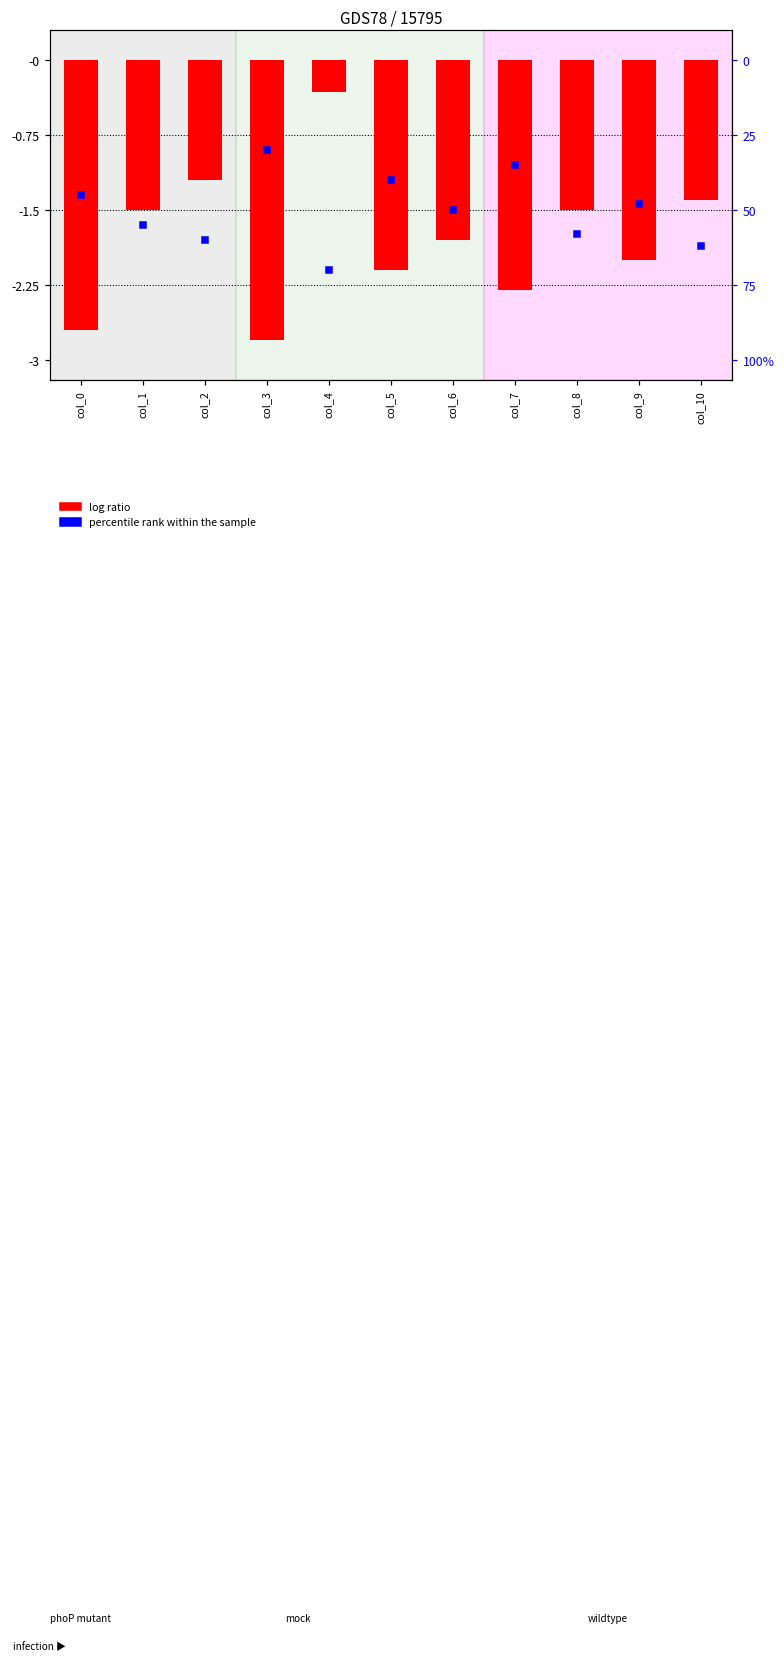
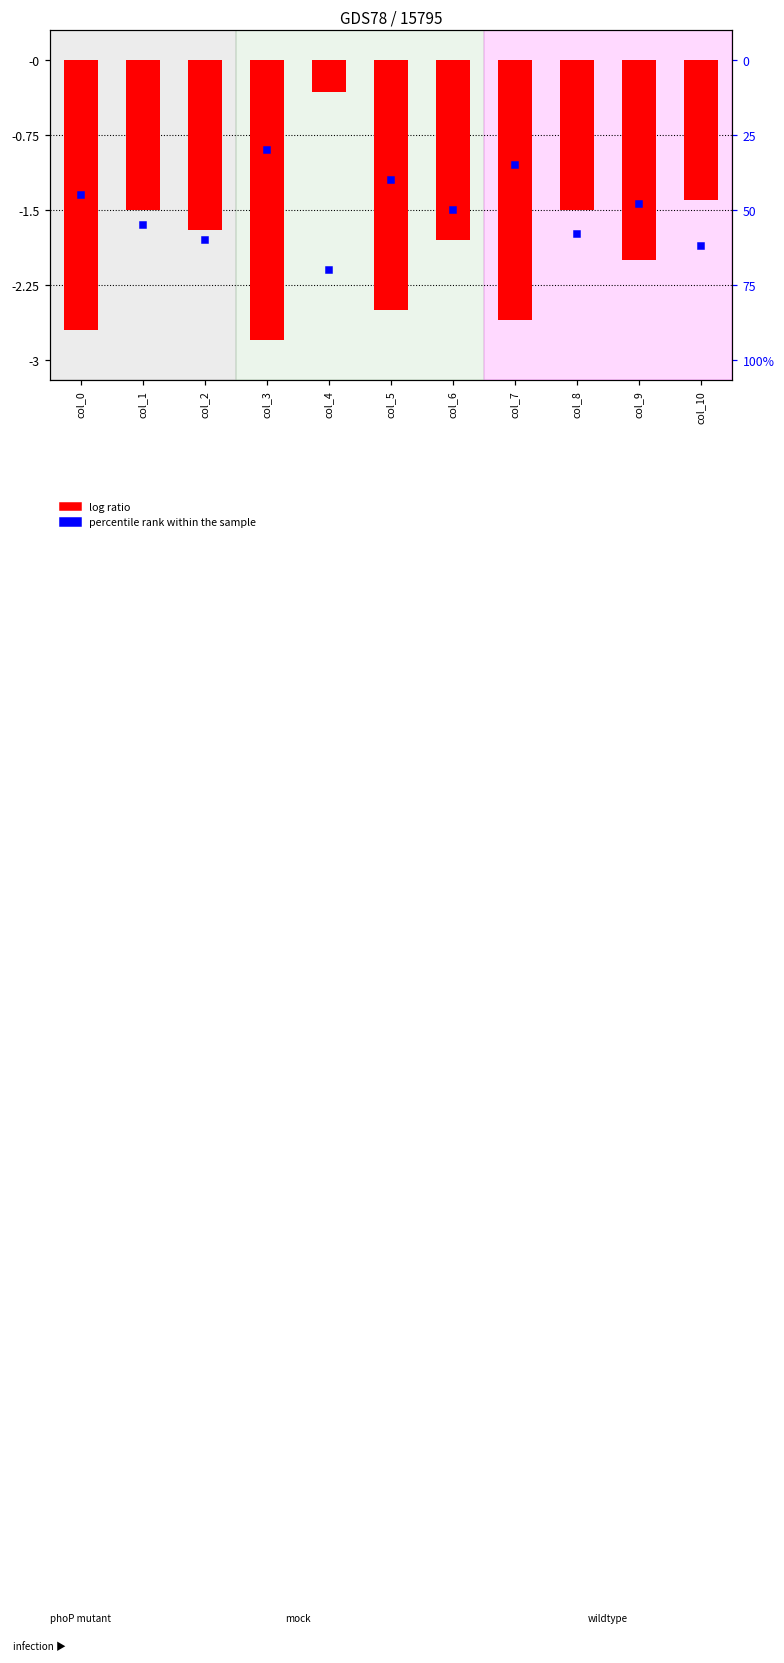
  {
    "log ratio": {
      "col_0": -2.7,
      "col_1": -1.5,
-     "col_2": -1.2,
+     "col_2": -1.7,
      "col_3": -2.8,
      "col_4": -0.3,
-     "col_5": -2.1,
+     "col_5": -2.5,
      "col_6": -1.8,
-     "col_7": -2.3,
+     "col_7": -2.6,
      "col_8": -1.5,
      "col_9": -2.0,
      "col_10": -1.4
    }
  }
